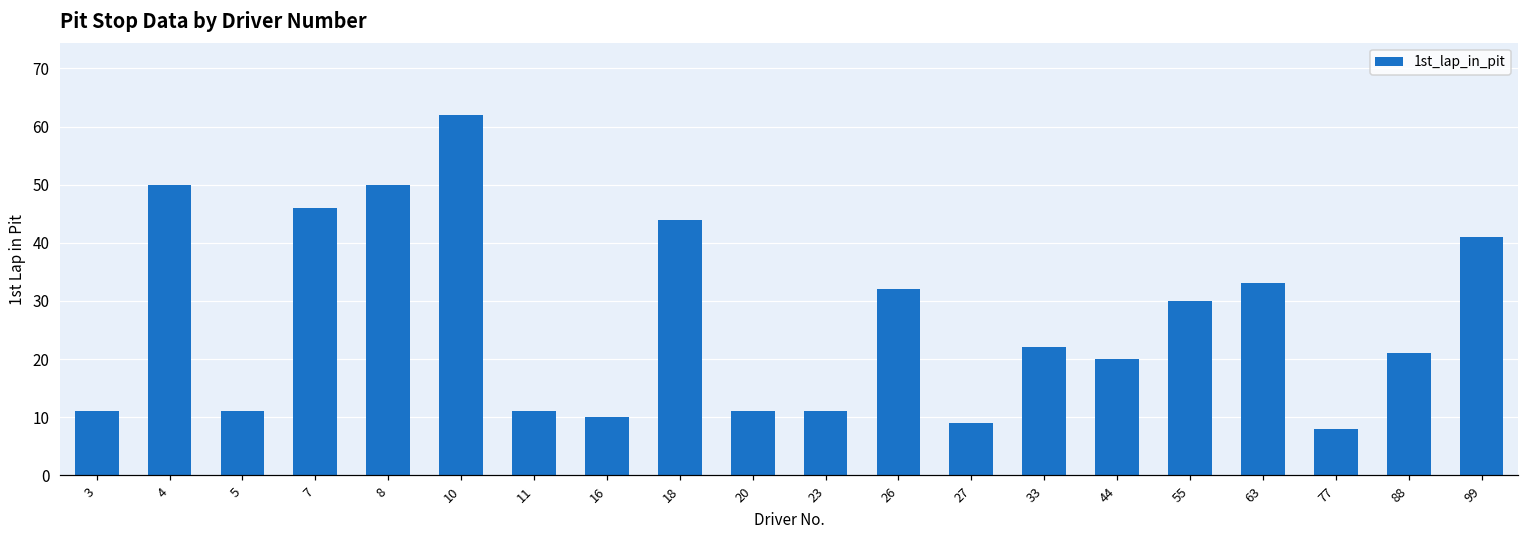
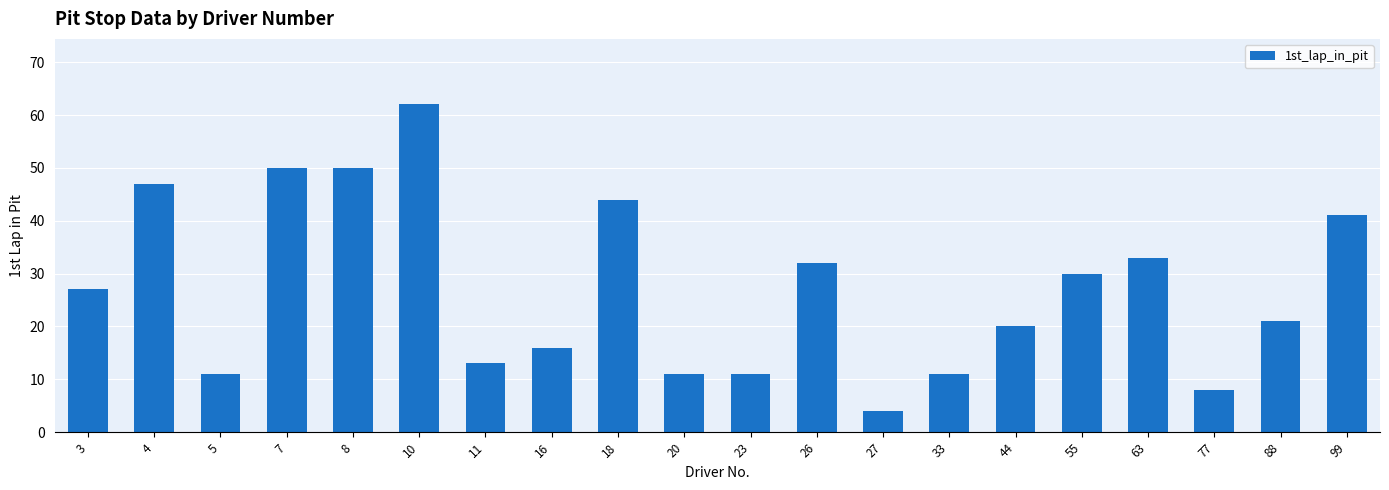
  {
-   "3": 11,
-   "4": 50,
+   "3": 27,
+   "4": 47,
    "5": 11,
-   "7": 46,
+   "7": 50,
    "8": 50,
    "10": 62,
-   "11": 11,
-   "16": 10,
+   "11": 13,
+   "16": 16,
    "18": 44,
    "20": 11,
    "23": 11,
    "26": 32,
-   "27": 9,
-   "33": 22,
+   "27": 4,
+   "33": 11,
    "44": 20,
    "55": 30,
    "63": 33,
    "77": 8,
    "88": 21,
    "99": 41
  }
